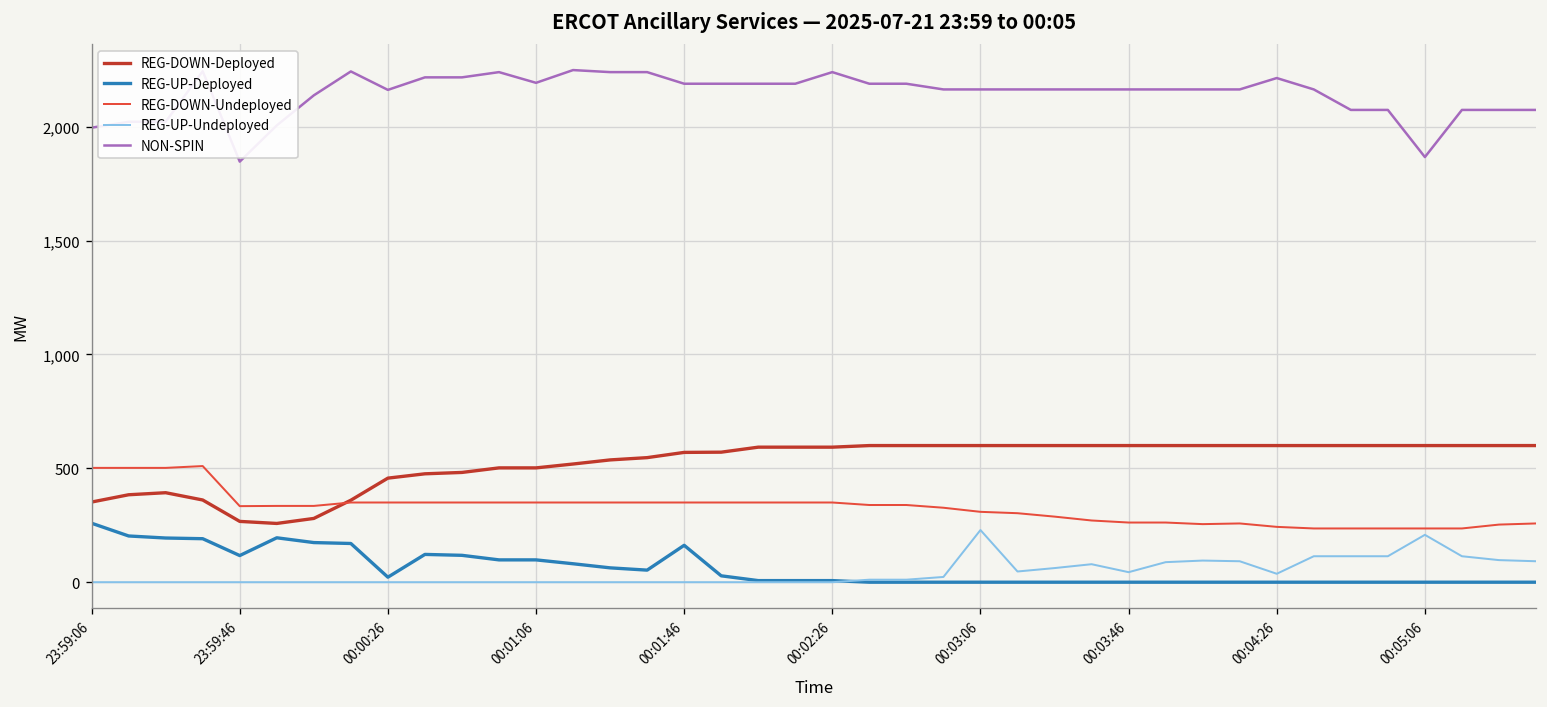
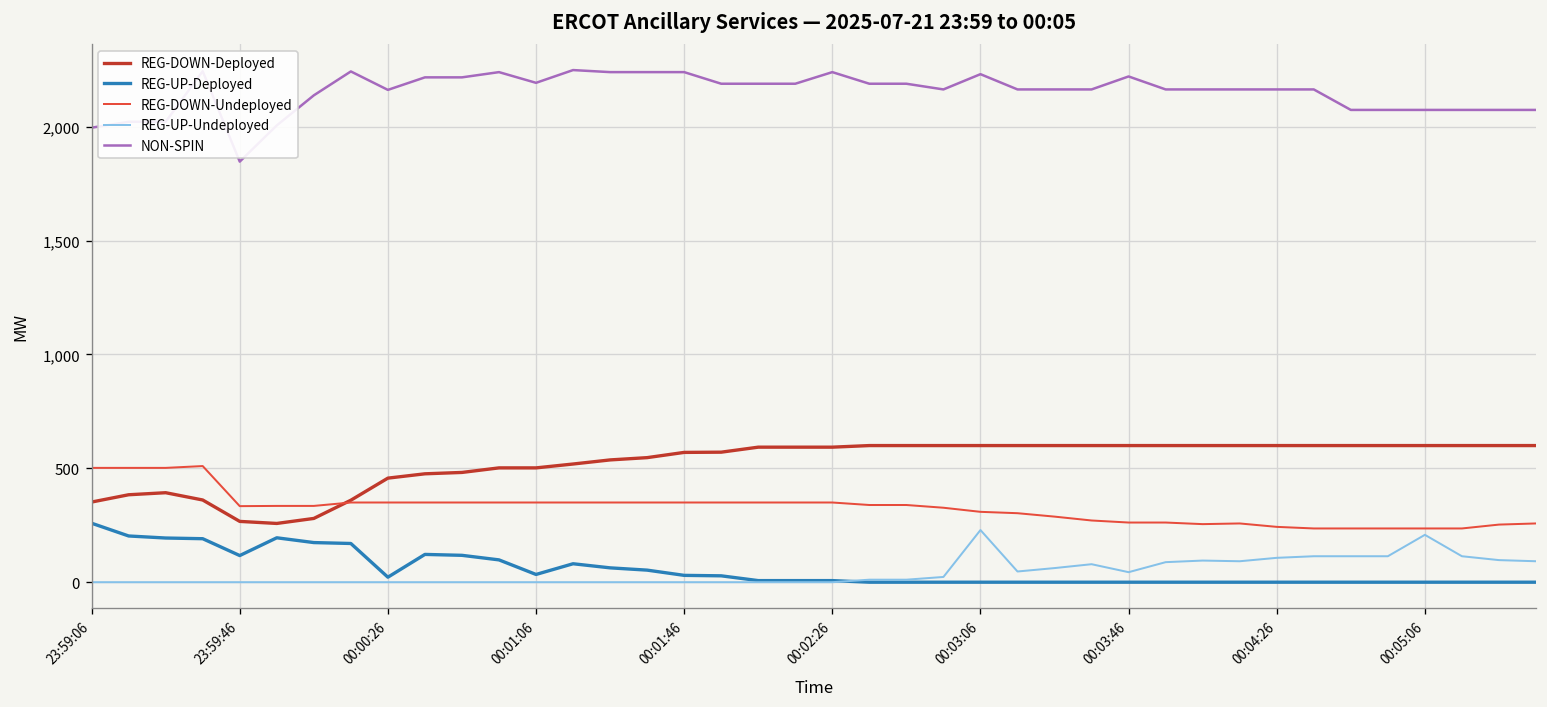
  {
    "REG-UP-Deployed": {
      "23:59:06": "260",
      "23:59:46": "120",
      "00:00:26": "20",
-     "00:01:06": "100",
-     "00:01:46": "160",
+     "00:01:06": "30",
+     "00:01:46": "30",
      "00:03:06": "0",
      "00:03:46": "0",
      "00:04:26": "0",
      "00:05:06": "0"
    },
    "REG-UP-Undeployed": {
      "23:59:06": "0",
      "23:59:46": "0",
      "00:00:26": "0",
      "00:01:06": "0",
      "00:01:46": "0",
      "00:03:06": "230",
      "00:03:46": "40",
-     "00:04:26": "40",
+     "00:04:26": "110",
      "00:05:06": "210"
    },
    "NON-SPIN": {
      "23:59:06": "2,000",
      "23:59:46": "1,850",
      "00:00:26": "2,160",
      "00:01:06": "2,190",
-     "00:01:46": "2,190",
+     "00:01:46": "2,240",
      "00:02:26": "2,240",
-     "00:03:06": "2,160",
-     "00:03:46": "2,160",
-     "00:04:26": "2,210",
-     "00:05:06": "1,870"
+     "00:03:06": "2,230",
+     "00:03:46": "2,220",
+     "00:04:26": "2,160",
+     "00:05:06": "2,070"
    }
  }
